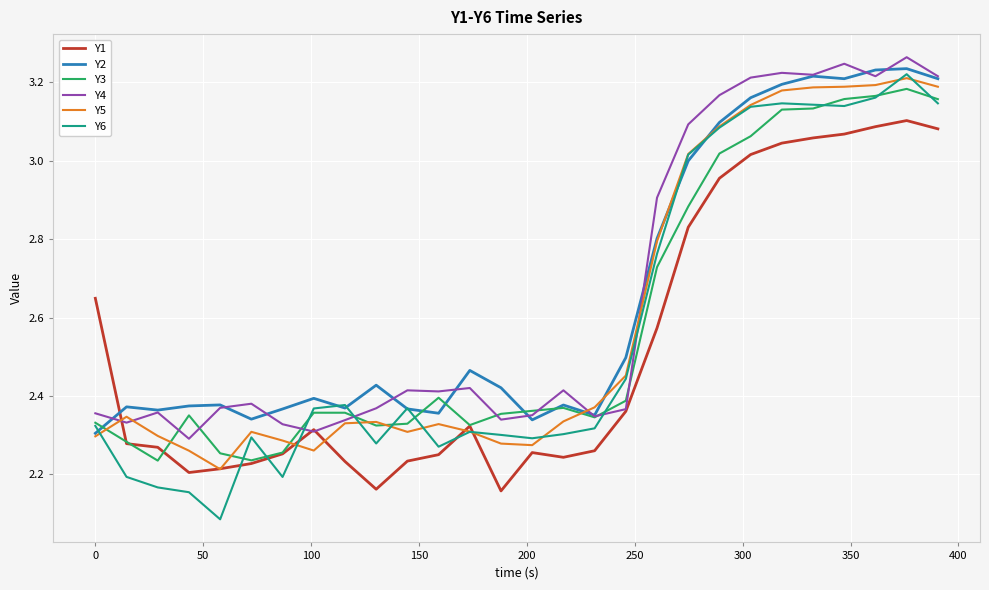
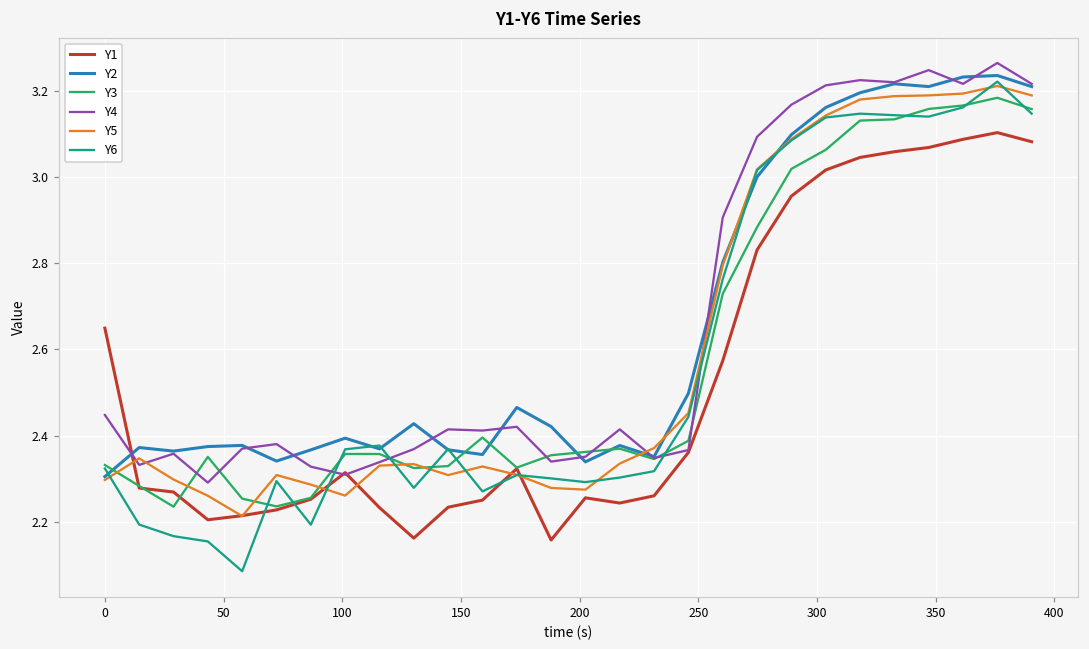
  {
    "Y1": {
      "0": 2.65
    },
    "Y2": {
      "0": 2.31
    },
    "Y4": {
-     "0": 2.36
+     "0": 2.45
    },
    "Y5": {
      "0": 2.30
    }
  }
